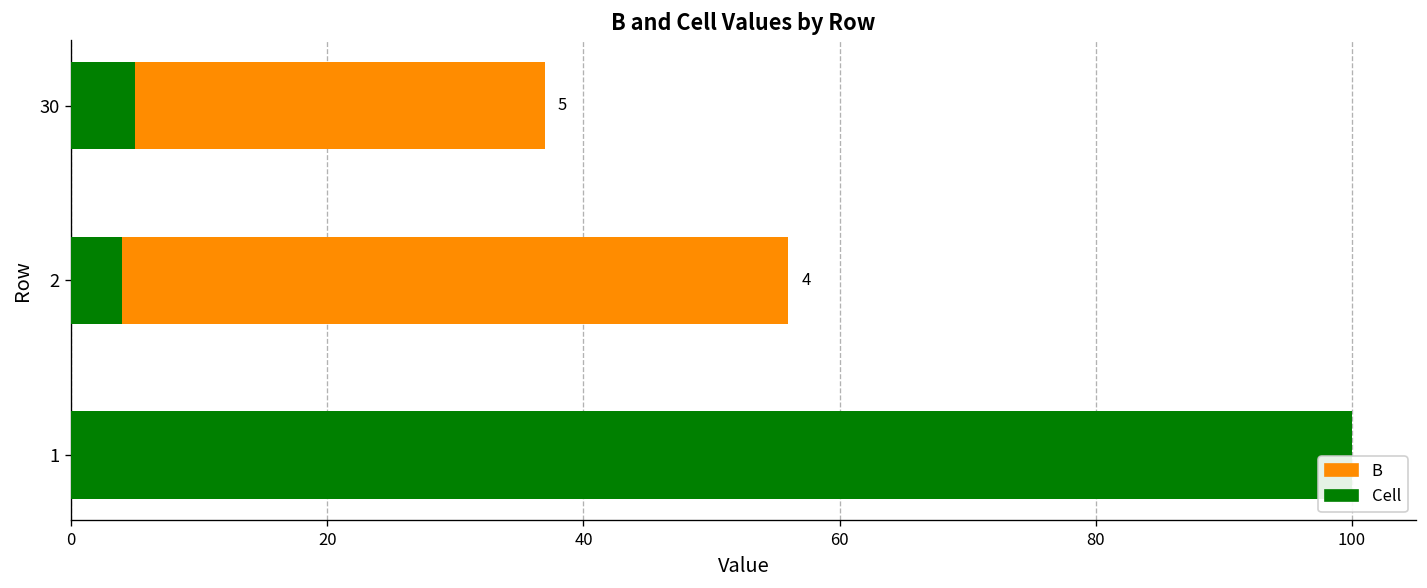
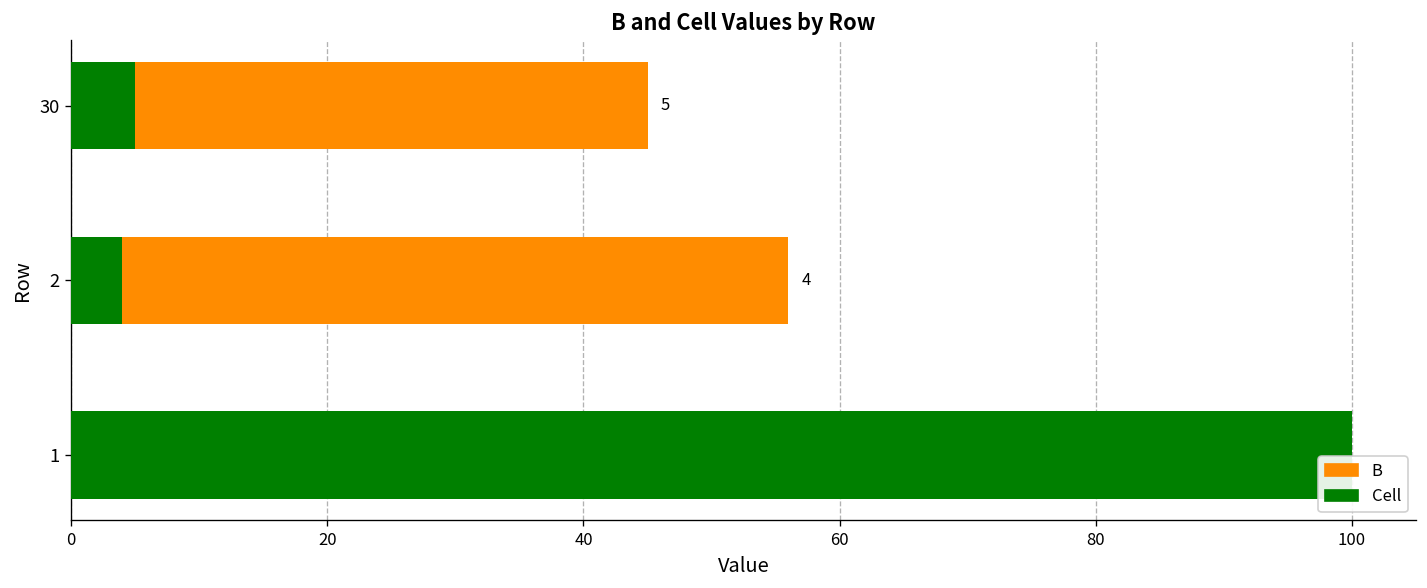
  {
    "B": {
-     "30": 37
+     "30": 45
    },
    "Cell": {
      "1": 100
    }
  }
